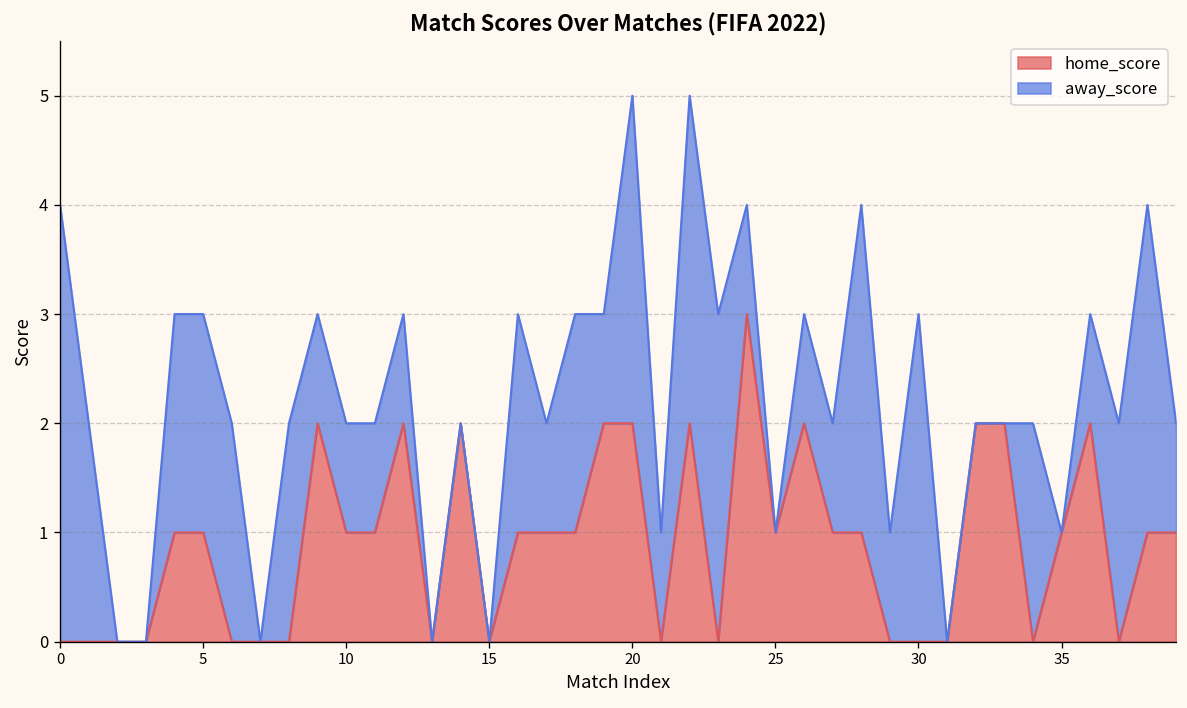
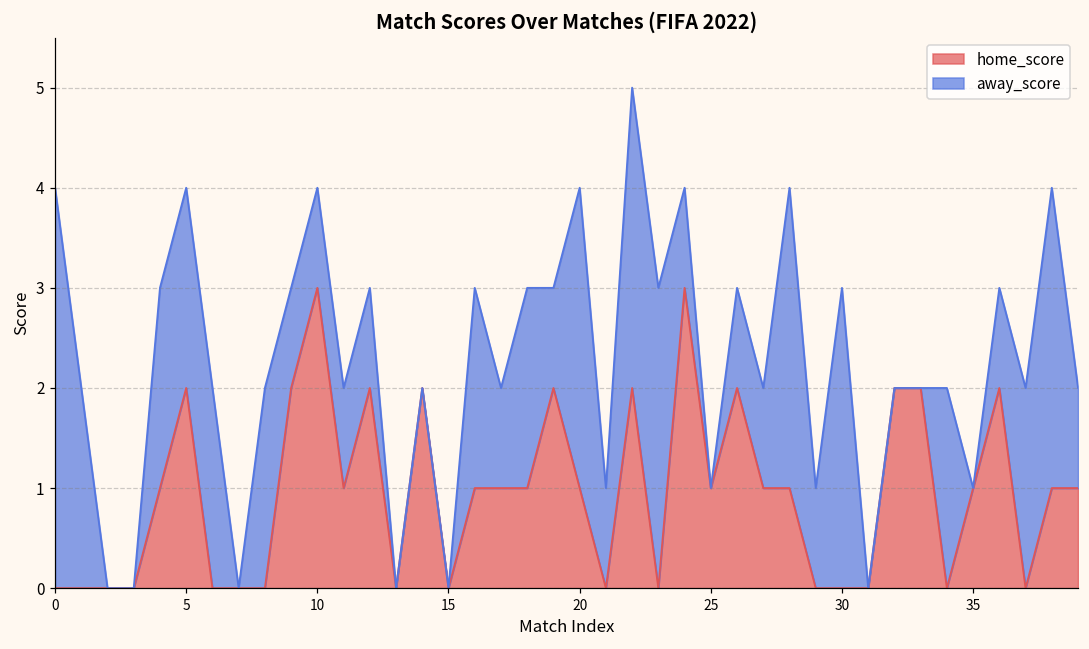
  {
    "home_score": {
      "0": 0,
-     "5": 1,
-     "10": 1,
-     "20": 2,
+     "5": 2,
+     "10": 3,
+     "20": 1,
      "30": 0
    },
    "away_score": {
      "0": 4,
      "5": 2,
      "10": 1,
      "20": 3,
      "30": 3
    }
  }
